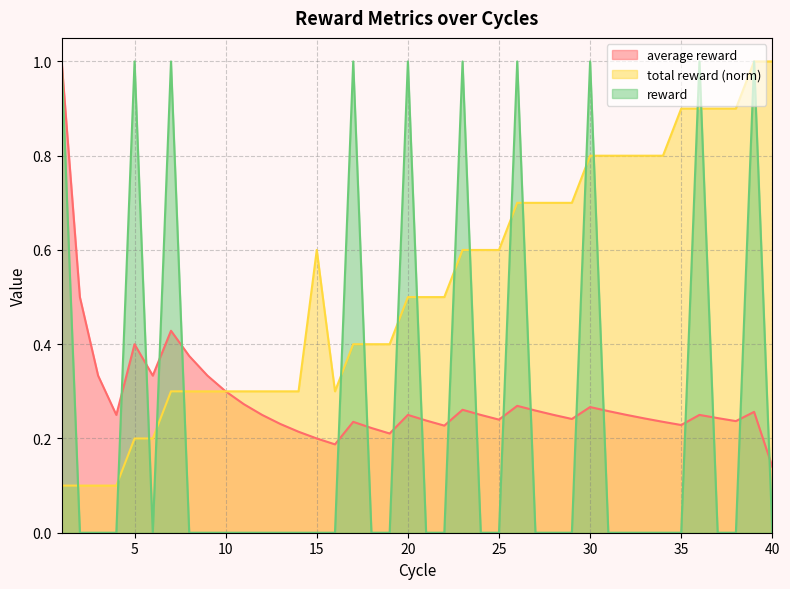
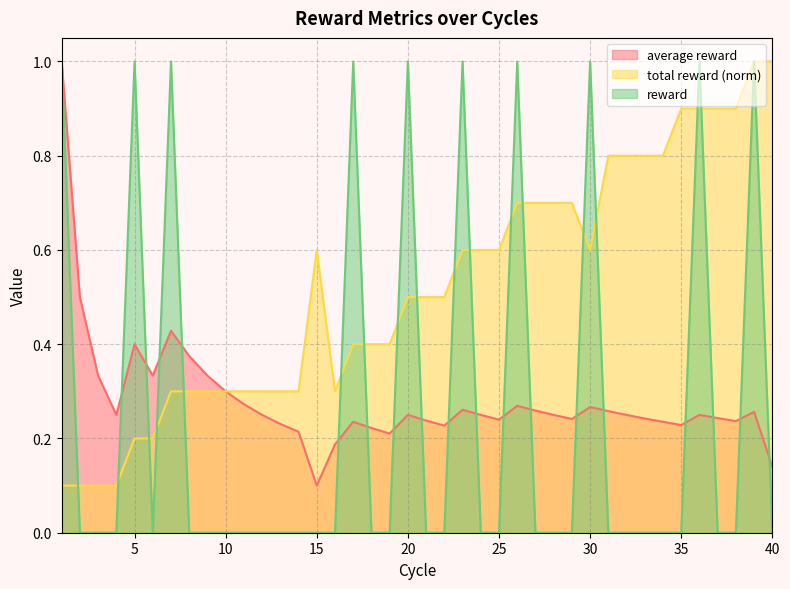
  {
    "average reward": {
      "5": 0.4,
-     "15": 0.2,
+     "15": 0.1,
      "20": 0.25,
      "25": 0.24,
      "30": 0.27,
      "35": 0.23,
      "40": 0.14
    },
    "total reward (norm)": {
      "5": 0.20,
      "15": 0.60,
      "20": 0.50,
      "25": 0.60,
-     "30": 0.80,
+     "30": 0.60,
      "35": 0.90,
      "40": 1.00
    },
    "reward": {
      "5": 1.00,
      "10": 0.00,
      "15": 0.00,
      "20": 1.00,
      "25": 0.00,
      "30": 1.00,
      "35": 0.00,
      "40": 0.00
    }
  }
